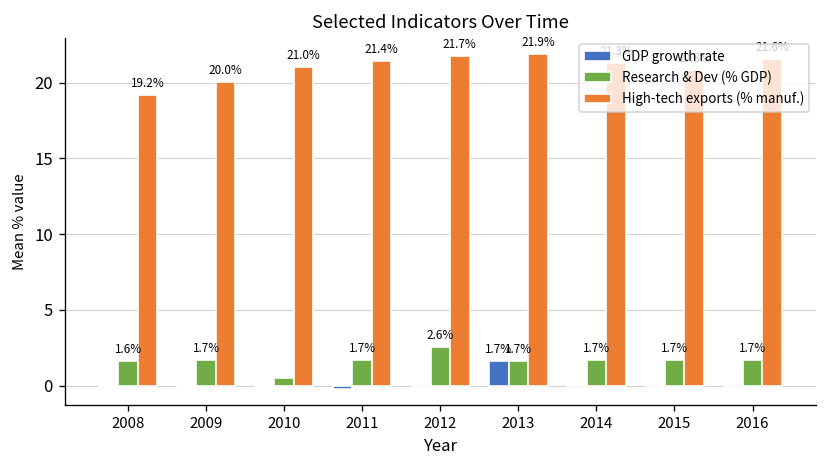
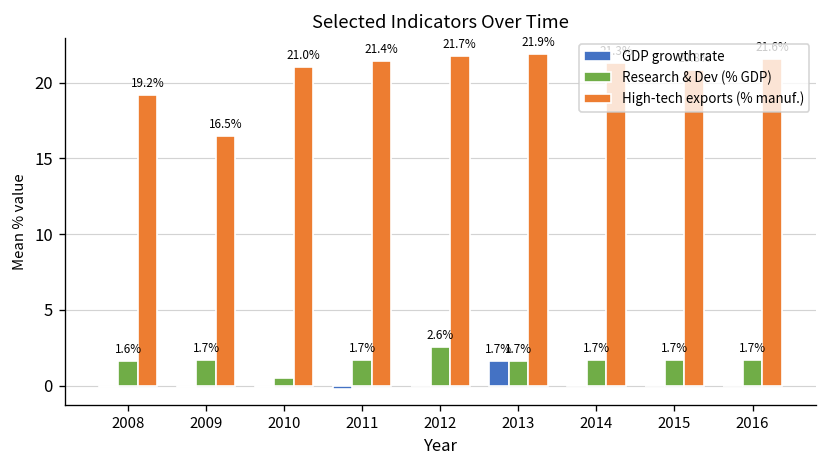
  {
    "Research & Dev (% GDP)": {
      "2008": "1.6%",
      "2009": "1.7%",
      "2011": "1.7%",
      "2012": "2.6%",
      "2014": "1.7%",
      "2015": "1.7%",
      "2016": "1.7%"
    },
    "High-tech exports (% manuf.)": {
      "2008": "19.2%",
-     "2009": "20.0%",
+     "2009": "16.5%",
      "2010": "21.0%",
      "2011": "21.4%",
      "2012": "21.7%",
      "2013": "21.9%"
    }
  }
